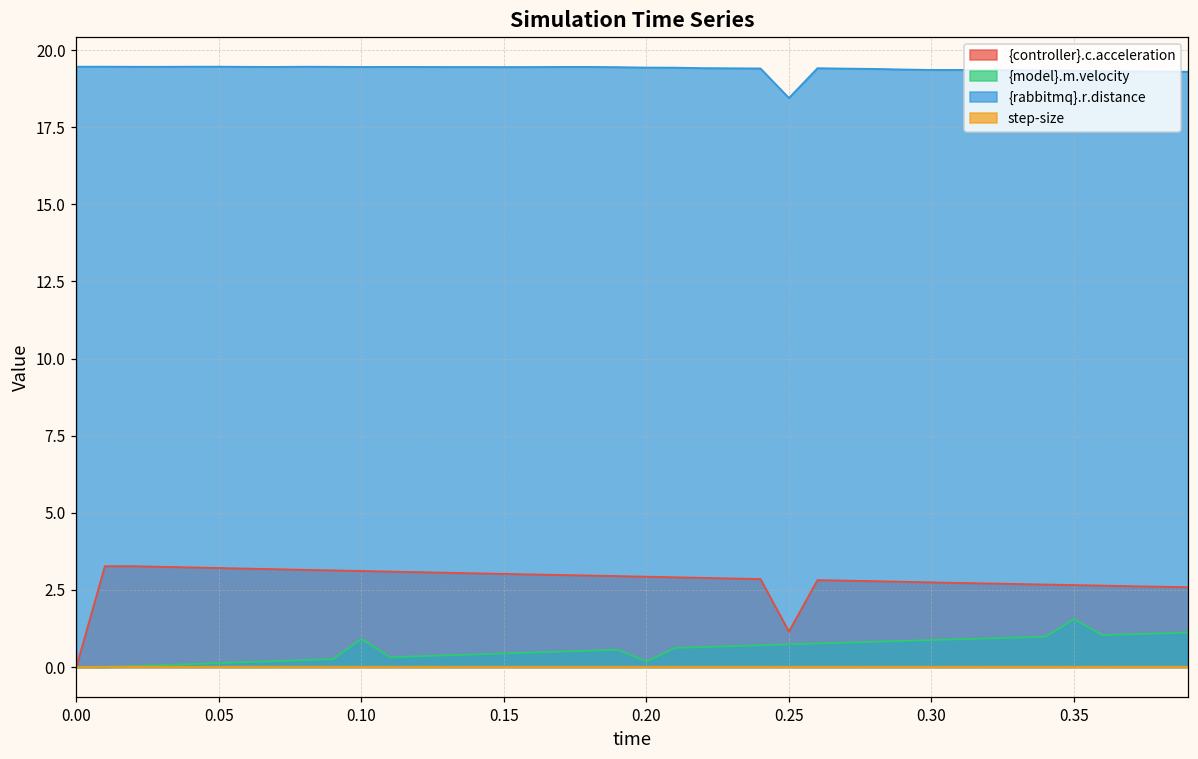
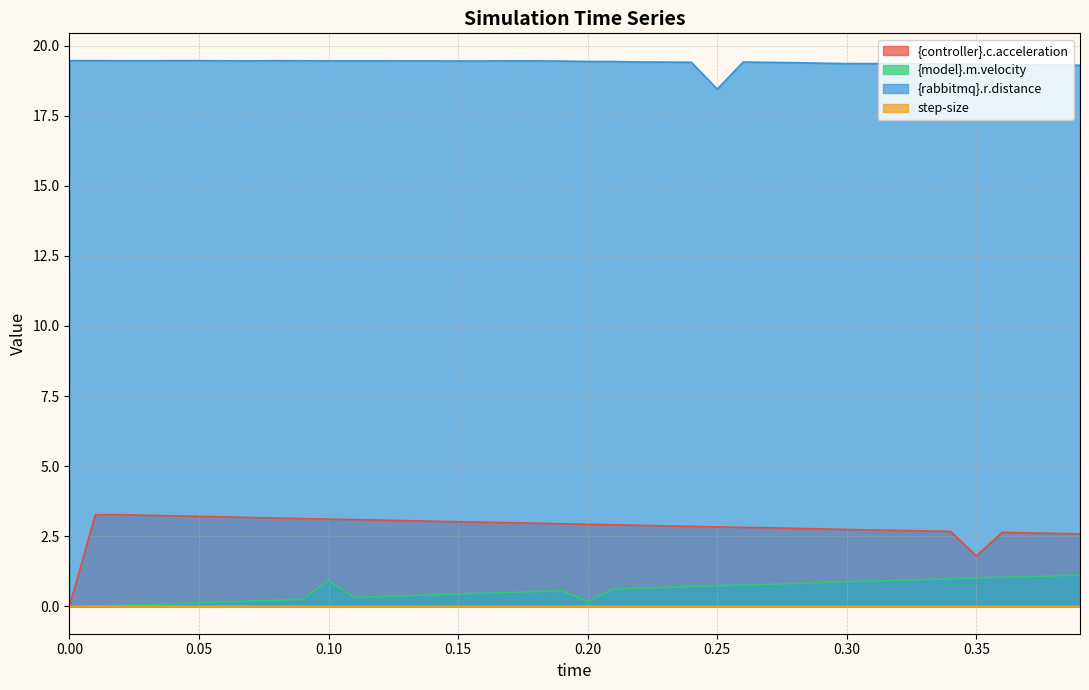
  {
    "{controller}.c.acceleration": {
      "0.05": 3.2,
      "0.10": 3.1,
      "0.15": 3.0,
      "0.20": 2.9,
-     "0.25": 1.2,
+     "0.25": 2.8,
      "0.30": 2.7,
-     "0.35": 2.7
+     "0.35": 1.8
    },
    "{model}.m.velocity": {
      "0.05": 0.1,
      "0.10": 0.9,
      "0.15": 0.4,
      "0.20": 0.2,
      "0.25": 0.7,
      "0.30": 0.9,
-     "0.35": 1.6
+     "0.35": 1.0
    },
    "{rabbitmq}.r.distance": {
      "0.00": 19.5,
      "0.05": 19.5,
      "0.10": 19.5,
      "0.15": 19.4,
      "0.20": 19.4,
      "0.25": 18.4,
      "0.30": 19.4
    },
    "step-size": {
      "0.05": 0.0,
      "0.10": 0.0,
      "0.15": 0.0,
      "0.20": 0.0,
      "0.25": 0.0,
      "0.30": 0.0,
      "0.35": 0.0
    }
  }
